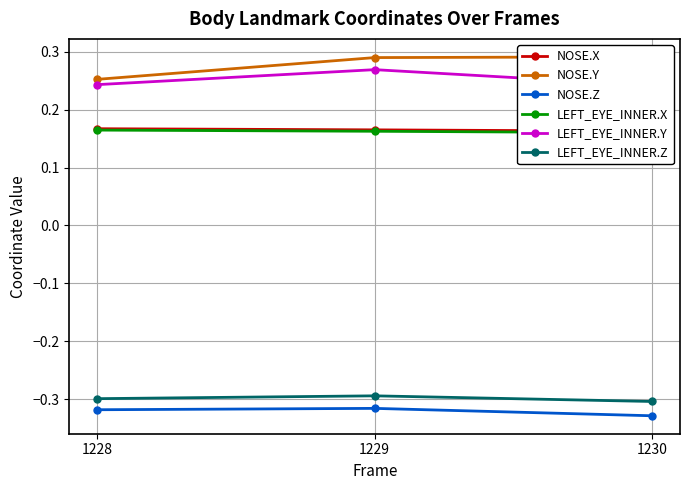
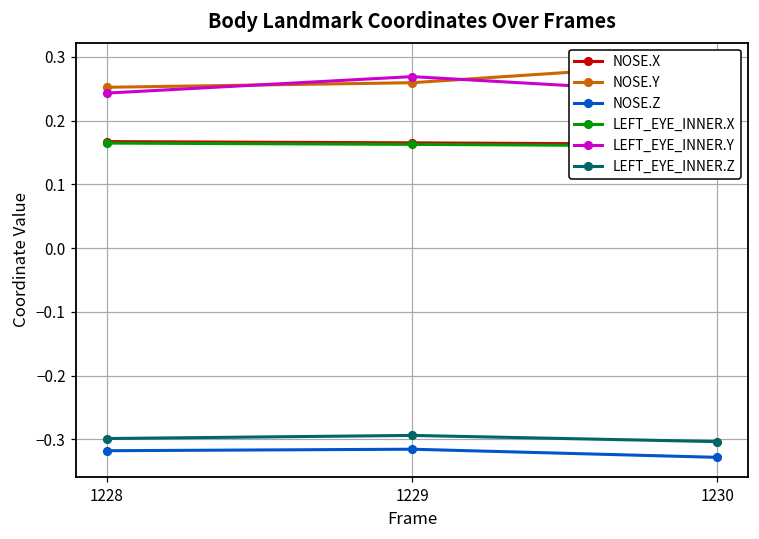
  {
    "NOSE.Y": {
      "1228": 0.25,
-     "1229": 0.29
+     "1229": 0.26
    },
    "NOSE.Z": {
      "1228": -0.32,
      "1229": -0.32,
      "1230": -0.33
    },
    "LEFT_EYE_INNER.Y": {
      "1228": 0.24,
      "1229": 0.27
    },
    "LEFT_EYE_INNER.Z": {
      "1228": -0.30,
      "1229": -0.29,
      "1230": -0.30
    }
  }
